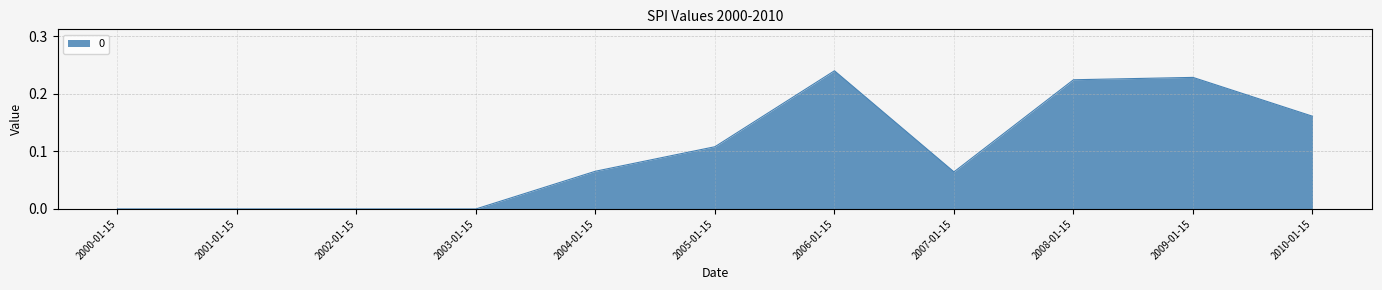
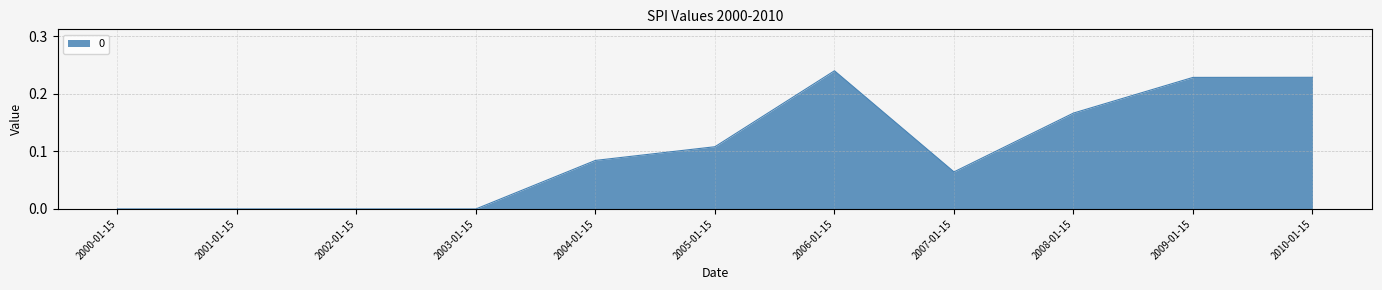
  {
    "2000-01-15": 0.00,
    "2001-01-15": 0.00,
    "2002-01-15": 0.00,
    "2003-01-15": 0.00,
-   "2004-01-15": 0.07,
+   "2004-01-15": 0.08,
    "2005-01-15": 0.11,
    "2006-01-15": 0.24,
    "2007-01-15": 0.06,
-   "2008-01-15": 0.22,
+   "2008-01-15": 0.17,
    "2009-01-15": 0.23,
-   "2010-01-15": 0.16
+   "2010-01-15": 0.23
  }
